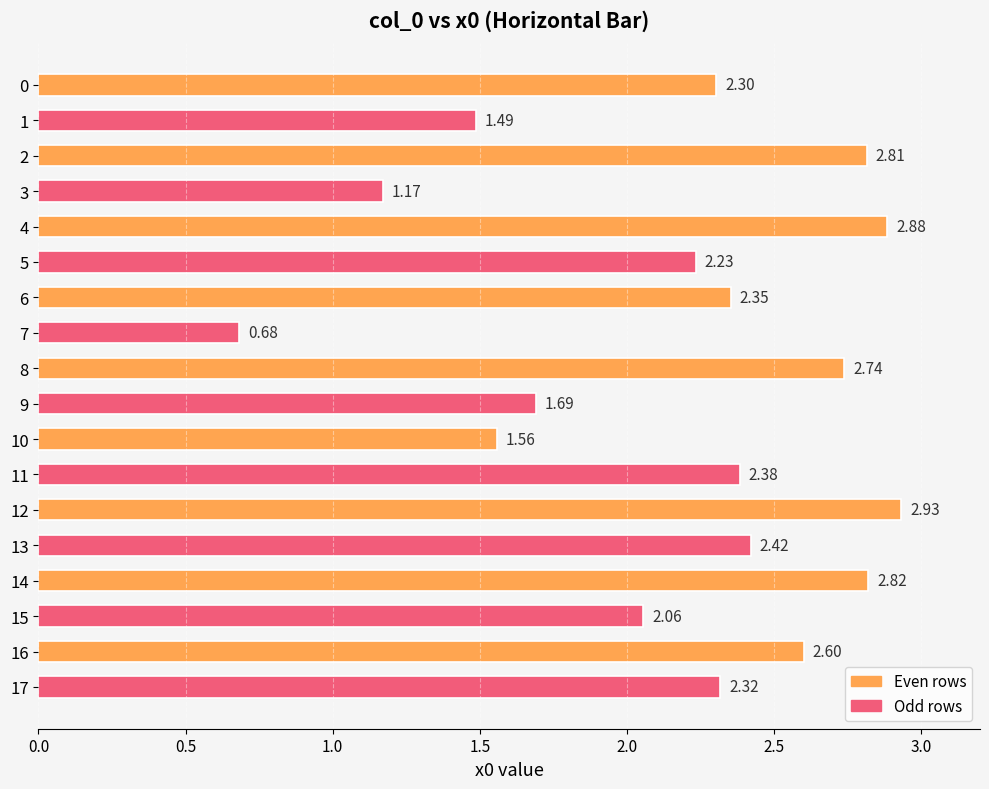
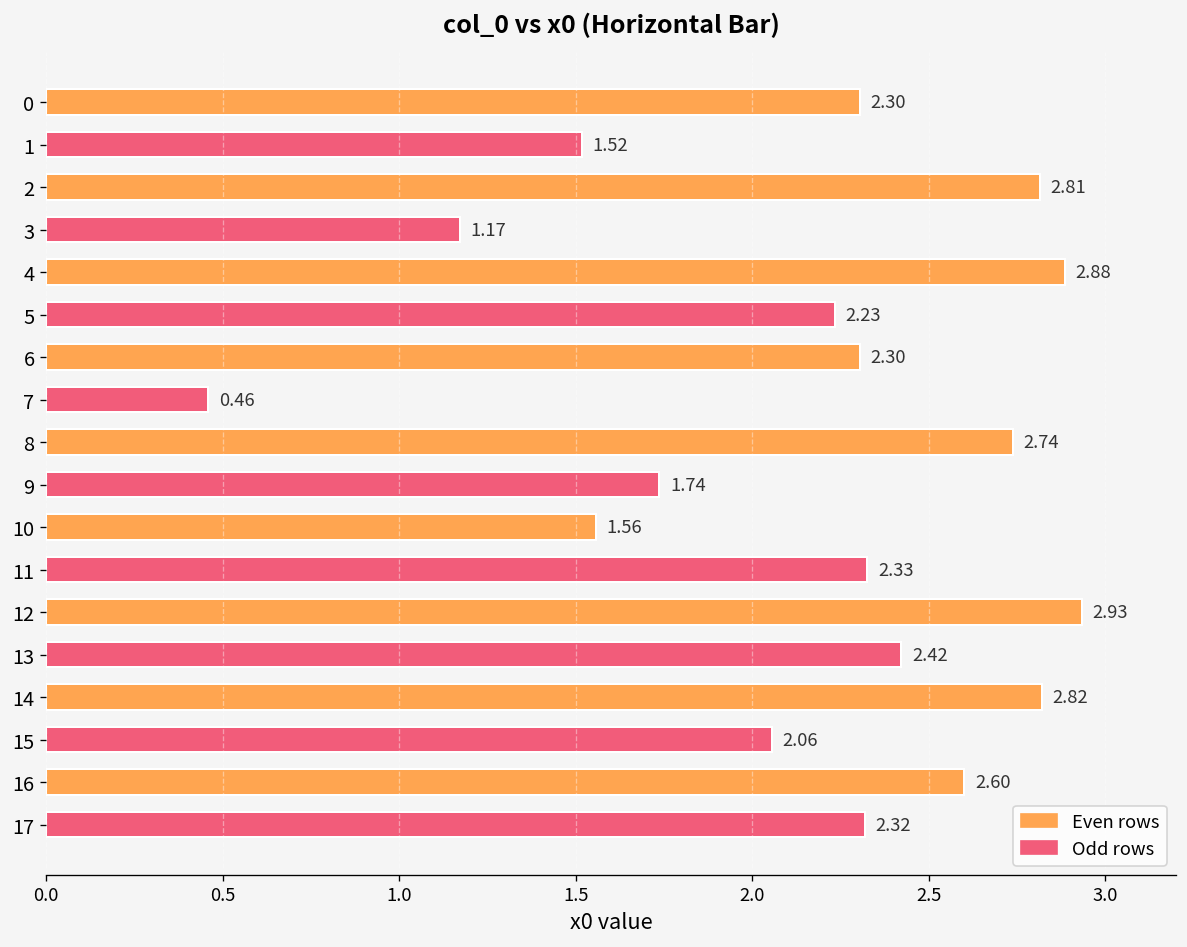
  {
    "0": 2.30,
-   "1": 1.49,
+   "1": 1.52,
    "2": 2.81,
    "3": 1.17,
    "4": 2.88,
    "5": 2.23,
-   "6": 2.35,
-   "7": 0.68,
+   "6": 2.30,
+   "7": 0.46,
    "8": 2.74,
-   "9": 1.69,
+   "9": 1.74,
    "10": 1.56,
-   "11": 2.38,
+   "11": 2.33,
    "12": 2.93,
    "13": 2.42,
    "14": 2.82,
    "15": 2.06,
    "16": 2.60,
    "17": 2.32
  }
